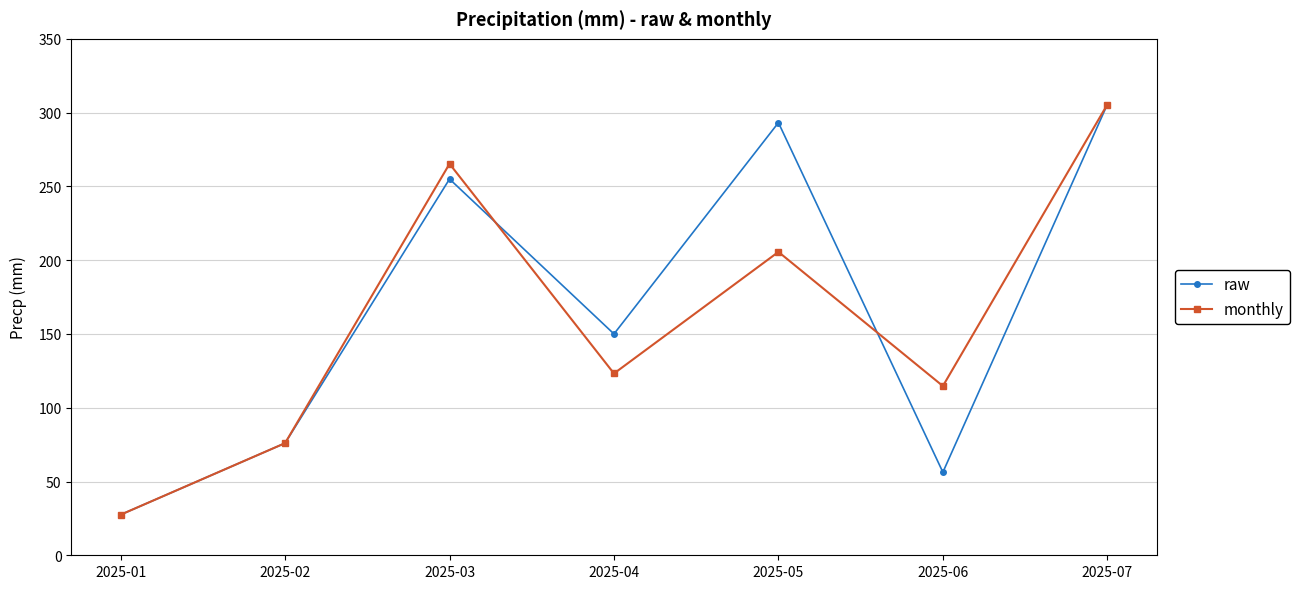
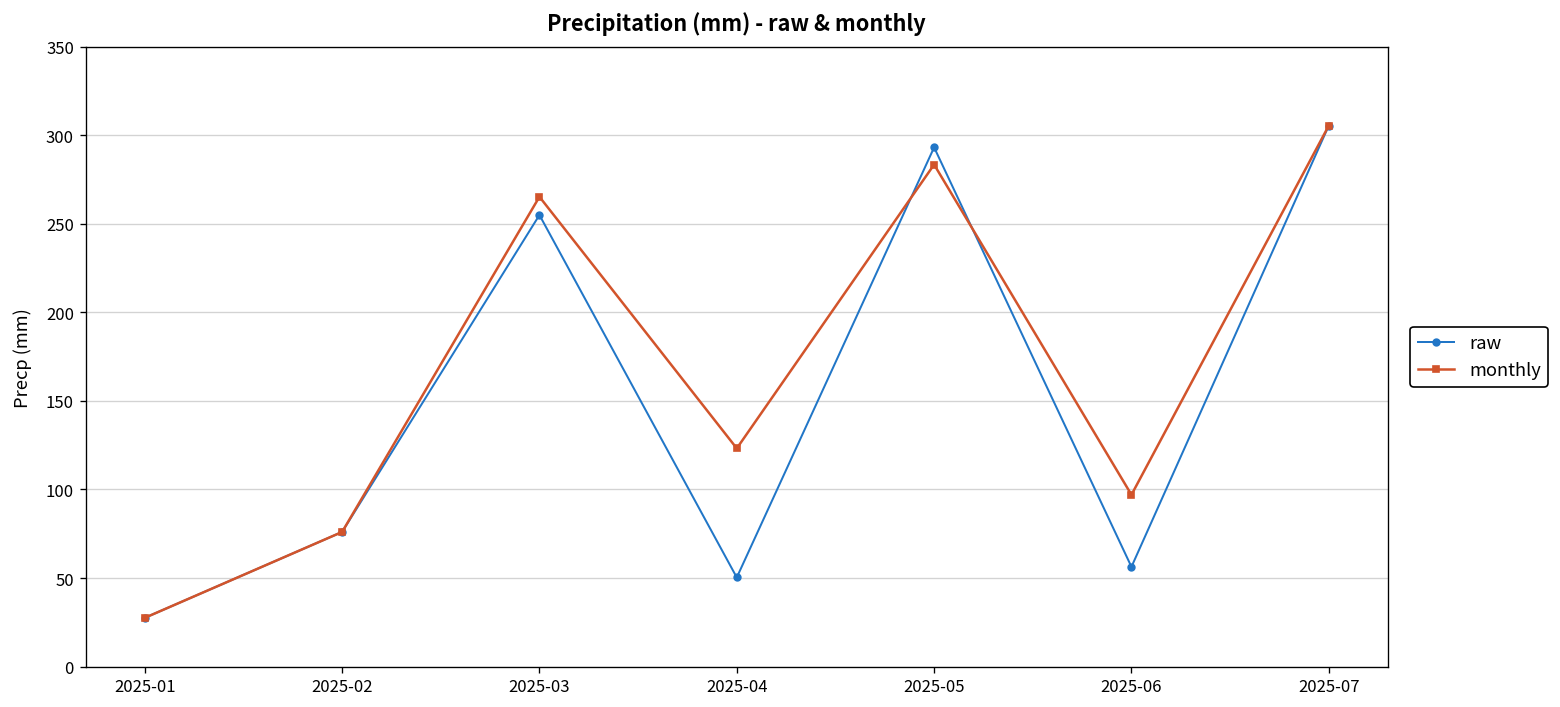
  {
    "raw": {
      "2025-03": 255,
-     "2025-04": 150,
+     "2025-04": 50,
      "2025-05": 293,
      "2025-06": 56
    },
    "monthly": {
      "2025-03": 265,
      "2025-04": 123,
-     "2025-05": 206,
-     "2025-06": 115
+     "2025-05": 284,
+     "2025-06": 97
    }
  }
